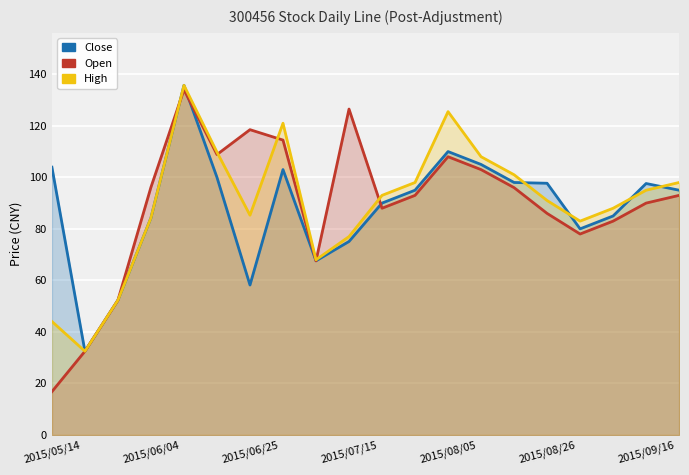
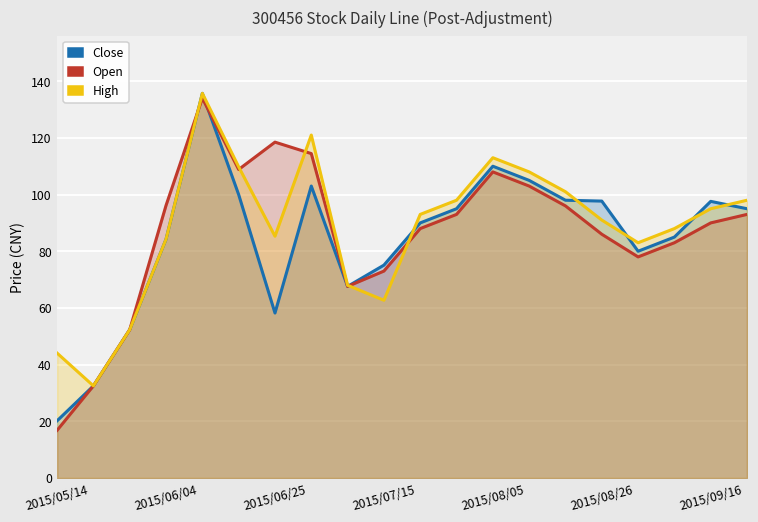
  {
    "Close": {
-     "2015/05/14": 104,
+     "2015/05/14": 20,
      "2015/06/25": 58,
      "2015/07/15": 75,
      "2015/08/05": 110,
      "2015/08/26": 98,
      "2015/09/16": 98
    },
    "Open": {
      "2015/05/14": 17,
      "2015/06/04": 96,
      "2015/06/25": 119,
-     "2015/07/15": 127,
+     "2015/07/15": 73,
      "2015/08/05": 108,
      "2015/08/26": 86,
      "2015/09/16": 90
    },
    "High": {
      "2015/05/14": 44,
      "2015/06/25": 85,
-     "2015/07/15": 77,
-     "2015/08/05": 126,
+     "2015/07/15": 63,
+     "2015/08/05": 113,
      "2015/08/26": 91,
      "2015/09/16": 95
    }
  }
